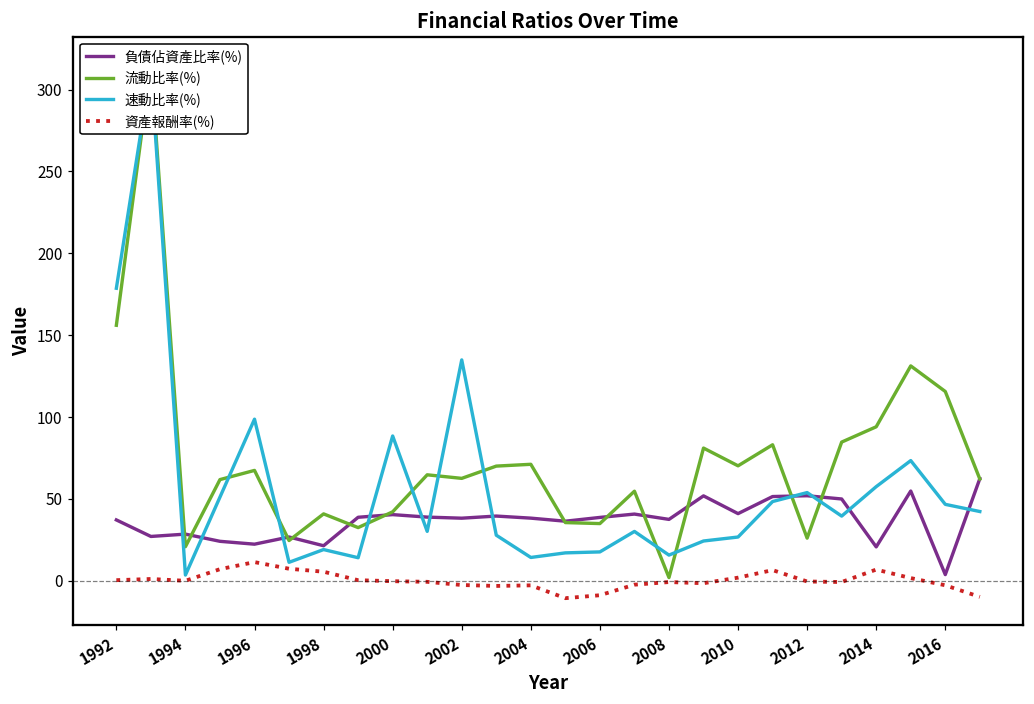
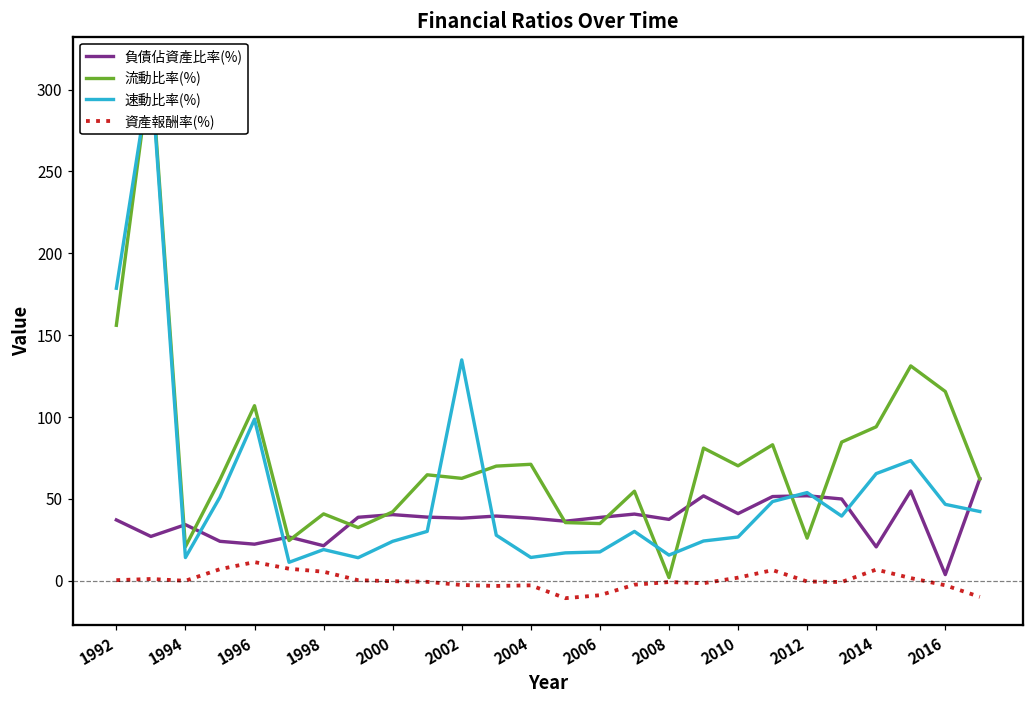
  {
    "負債佔資產比率(%)": {
      "1992": 37,
-     "1994": 29,
+     "1994": 34,
      "1996": 22,
      "1998": 21,
      "2002": 38,
      "2004": 38,
      "2006": 39,
      "2008": 38,
      "2010": 41,
      "2012": 52,
      "2014": 21,
      "2016": 4
    },
    "流動比率(%)": {
      "1992": 156,
      "1994": 21,
-     "1996": 67,
+     "1996": 107,
      "1998": 41,
      "2002": 63,
      "2004": 71,
      "2006": 35,
      "2008": 2,
      "2010": 70,
      "2012": 26,
      "2014": 94,
      "2016": 116
    },
    "速動比率(%)": {
      "1992": 179,
-     "1994": 4,
+     "1994": 14,
      "1996": 99,
      "1998": 19,
-     "2000": 88,
+     "2000": 24,
      "2002": 135,
      "2004": 14,
      "2006": 18,
      "2008": 16,
      "2010": 27,
      "2012": 54,
-     "2014": 58,
+     "2014": 65,
      "2016": 47
    },
    "資產報酬率(%)": {
      "1992": 0,
      "1994": 0,
      "1996": 11,
      "1998": 6,
      "2000": 0,
      "2002": -3,
      "2004": -3,
      "2006": -9,
      "2008": -1,
      "2010": 2,
      "2012": 0,
      "2014": 7,
      "2016": -3
    }
  }
